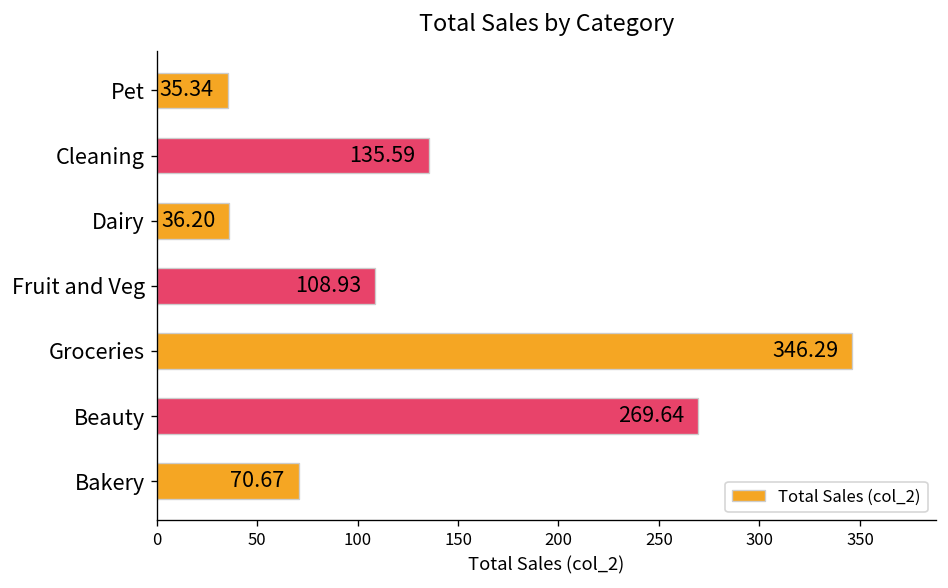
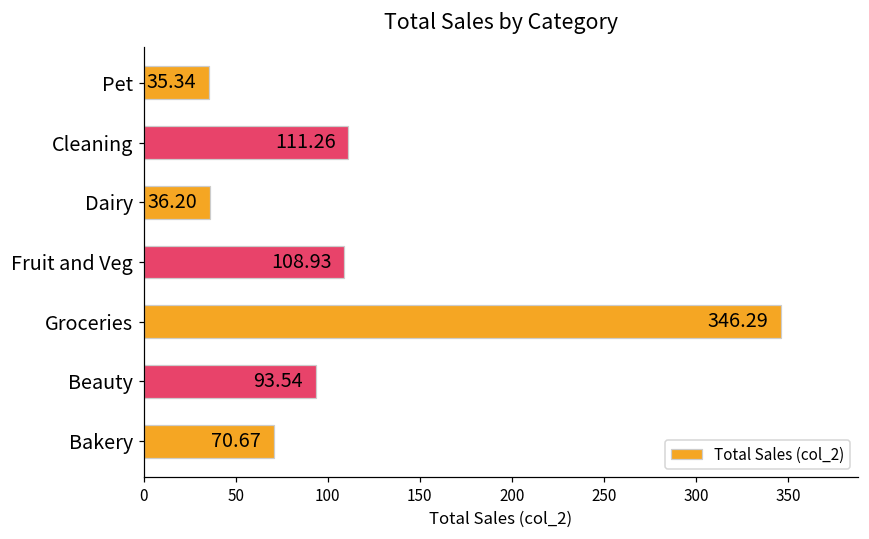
  {
    "Pet": 35.34,
-   "Cleaning": 135.59,
+   "Cleaning": 111.26,
    "Dairy": 36.20,
    "Fruit and Veg": 108.93,
    "Groceries": 346.29,
-   "Beauty": 269.64,
+   "Beauty": 93.54,
    "Bakery": 70.67
  }
